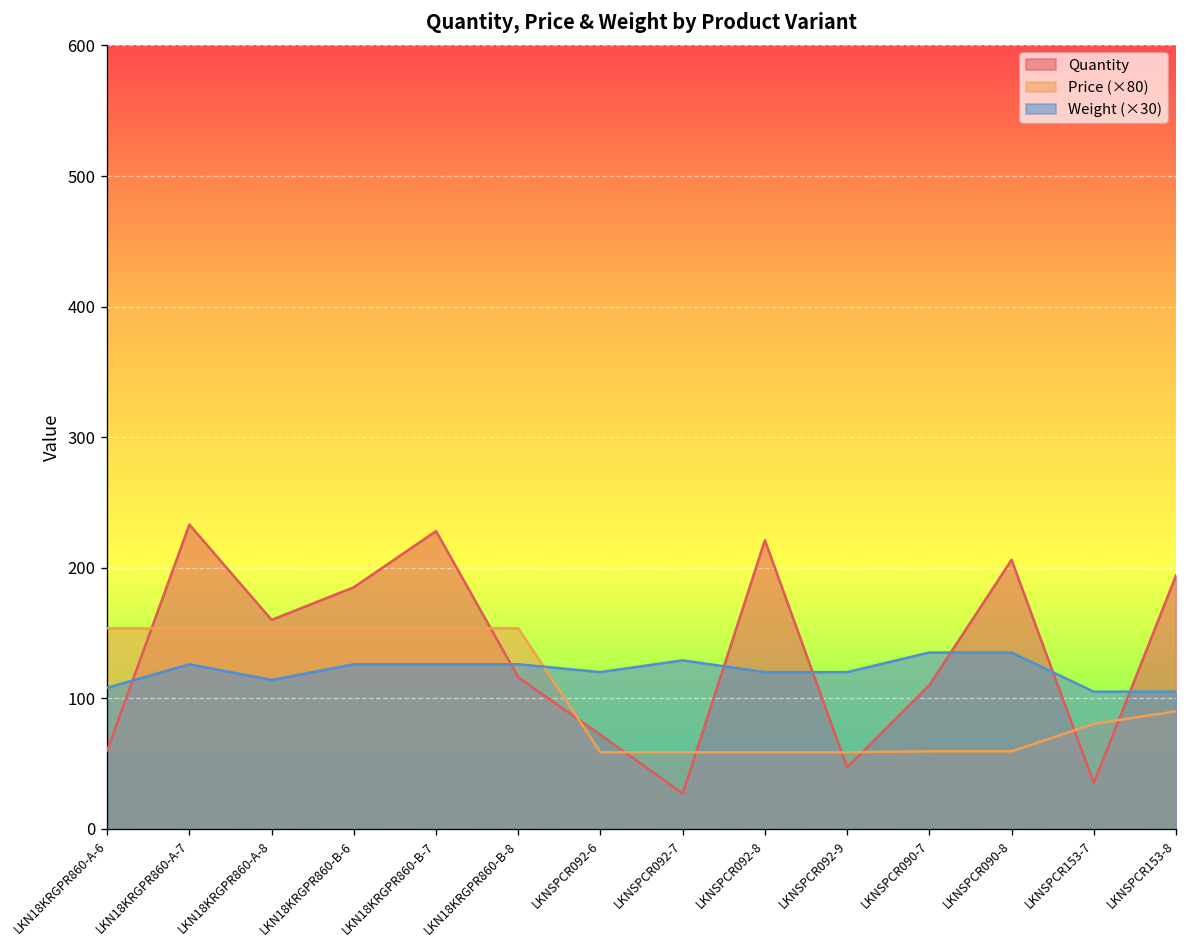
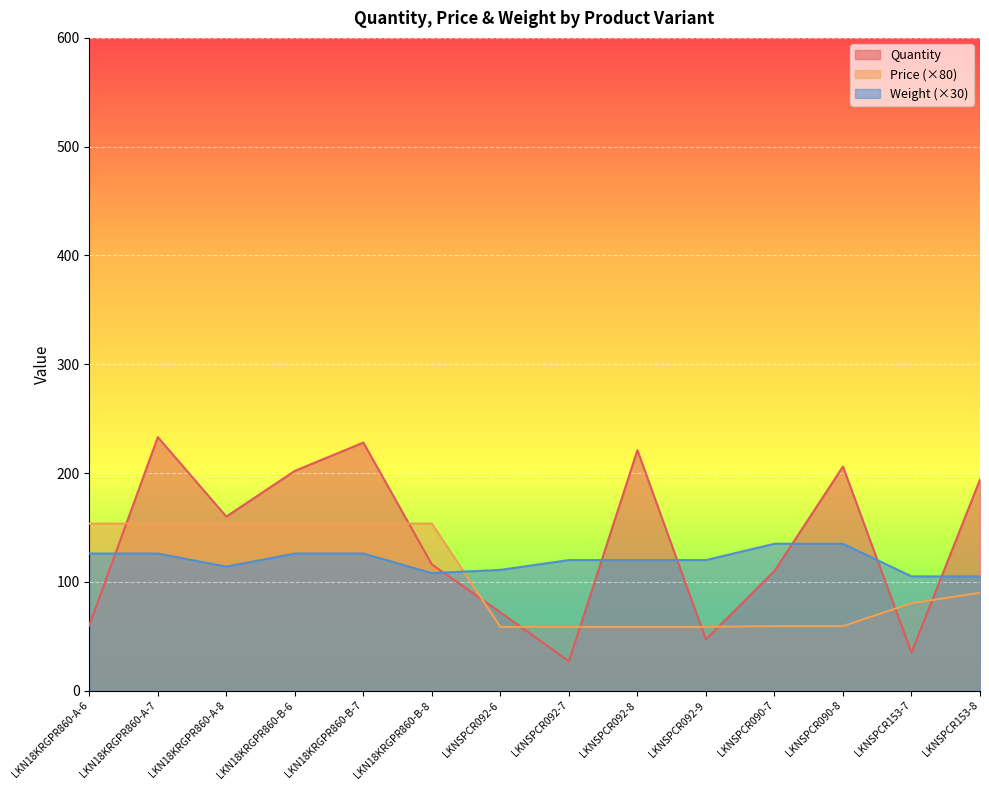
  {
    "Quantity": {
      "LKN18KRGPR860-A-6": 60,
      "LKN18KRGPR860-A-7": 233,
      "LKN18KRGPR860-A-8": 160,
-     "LKN18KRGPR860-B-6": 185,
+     "LKN18KRGPR860-B-6": 202,
      "LKN18KRGPR860-B-7": 228,
      "LKN18KRGPR860-B-8": 116,
      "LKNSPCR092-6": 72,
      "LKNSPCR092-7": 27,
      "LKNSPCR092-8": 221,
      "LKNSPCR092-9": 47,
      "LKNSPCR090-7": 110,
      "LKNSPCR090-8": 206,
      "LKNSPCR153-7": 35,
      "LKNSPCR153-8": 194
    },
    "Price (×80)": {
      "LKN18KRGPR860-A-6": 154,
      "LKN18KRGPR860-A-7": 154,
      "LKN18KRGPR860-A-8": 154,
      "LKN18KRGPR860-B-6": 154,
      "LKN18KRGPR860-B-7": 154,
      "LKN18KRGPR860-B-8": 154,
      "LKNSPCR092-6": 59,
      "LKNSPCR092-7": 59,
      "LKNSPCR092-8": 59,
      "LKNSPCR092-9": 59,
      "LKNSPCR090-7": 59,
      "LKNSPCR090-8": 59,
      "LKNSPCR153-7": 80,
      "LKNSPCR153-8": 90
    },
    "Weight (×30)": {
-     "LKN18KRGPR860-A-6": 108,
+     "LKN18KRGPR860-A-6": 126,
      "LKN18KRGPR860-A-7": 126,
      "LKN18KRGPR860-A-8": 114,
      "LKN18KRGPR860-B-6": 126,
      "LKN18KRGPR860-B-7": 126,
-     "LKN18KRGPR860-B-8": 126,
-     "LKNSPCR092-6": 120,
-     "LKNSPCR092-7": 129,
+     "LKN18KRGPR860-B-8": 108,
+     "LKNSPCR092-6": 111,
+     "LKNSPCR092-7": 120,
      "LKNSPCR092-8": 120,
      "LKNSPCR092-9": 120,
      "LKNSPCR090-7": 135,
      "LKNSPCR090-8": 135,
      "LKNSPCR153-7": 105,
      "LKNSPCR153-8": 105
    }
  }
